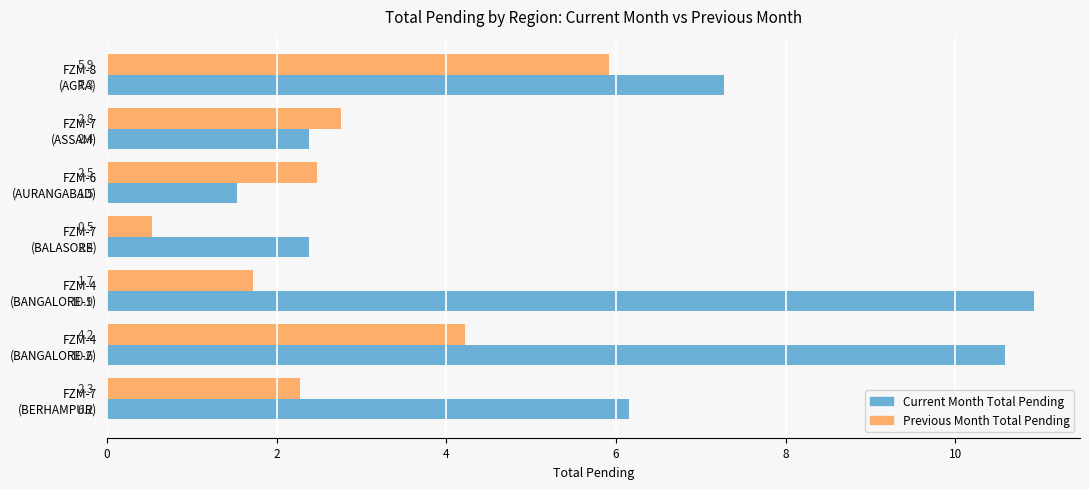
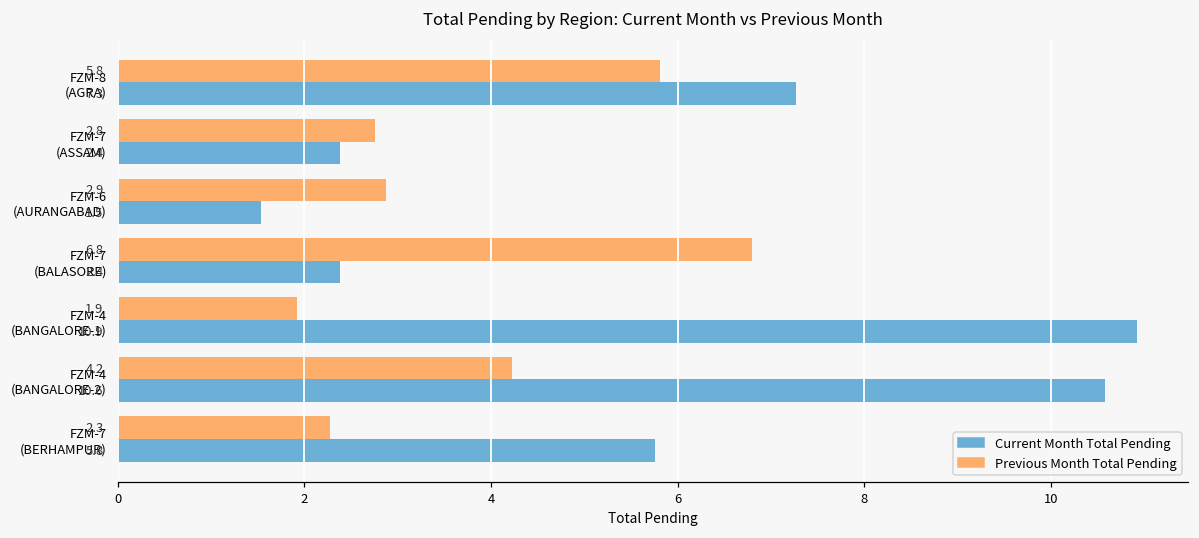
  {
    "Current Month Total Pending": {
-     "FZM-7 (BERHAMPUR)": 6.2
+     "FZM-7 (BERHAMPUR)": 5.8
    },
    "Previous Month Total Pending": {
-     "FZM-8 (AGRA)": 5.9,
-     "FZM-6 (AURANGABAD)": 2.5,
-     "FZM-7 (BALASORE)": 0.5,
-     "FZM-4 (BANGALORE-1)": 1.7
+     "FZM-8 (AGRA)": 5.8,
+     "FZM-6 (AURANGABAD)": 2.9,
+     "FZM-7 (BALASORE)": 6.8,
+     "FZM-4 (BANGALORE-1)": 1.9
    }
  }
